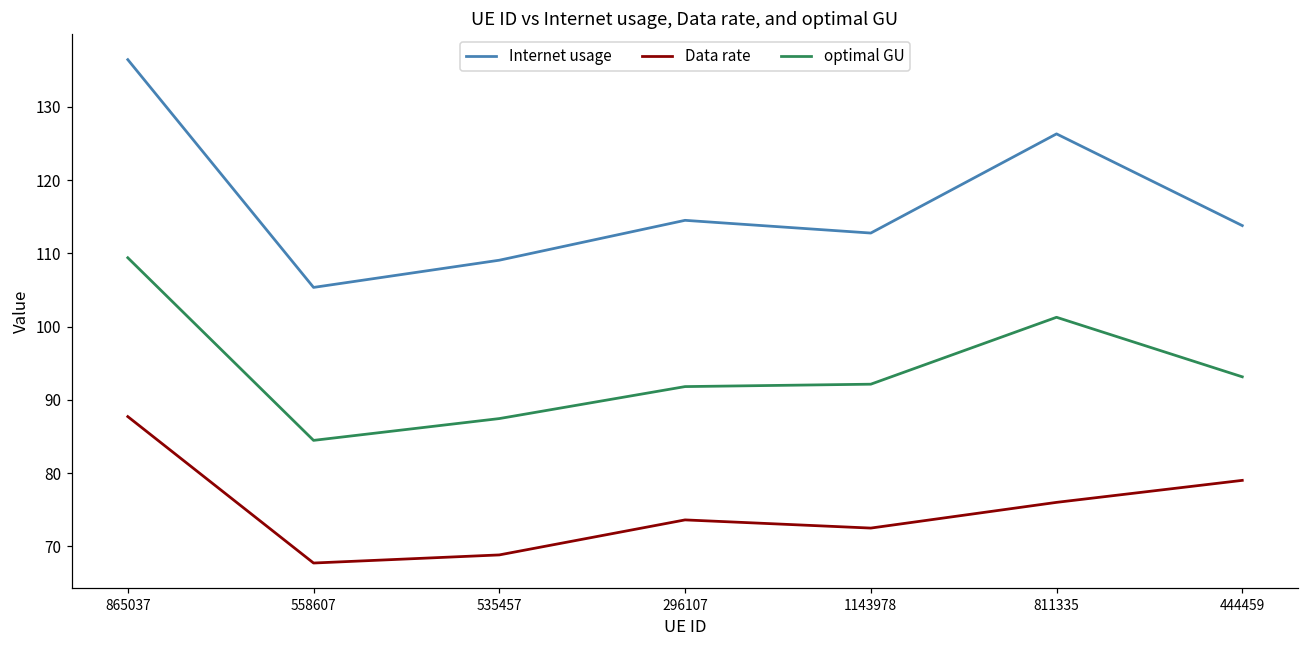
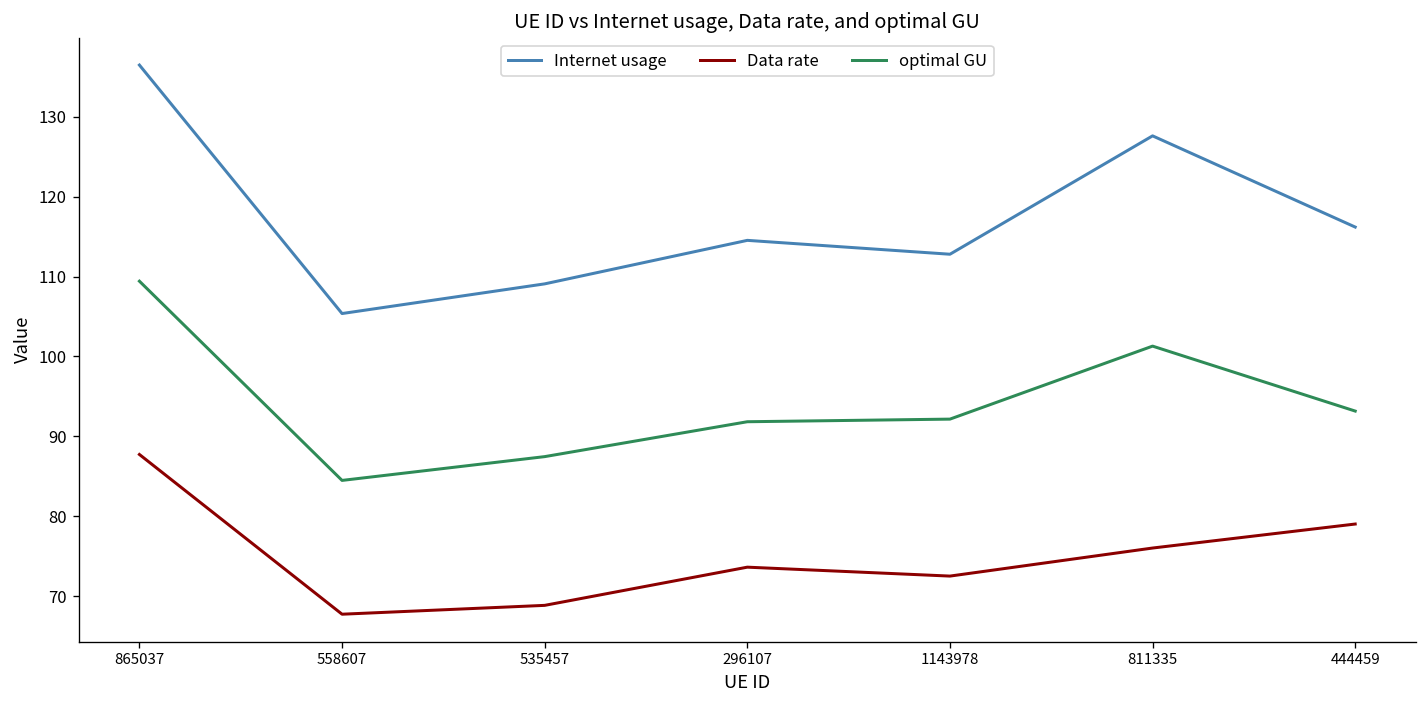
  {
    "Internet usage": {
      "865037": 136,
      "558607": 105,
      "535457": 109,
      "296107": 115,
      "1143978": 113,
-     "811335": 126,
-     "444459": 114
+     "811335": 128,
+     "444459": 116
    },
    "Data rate": {
      "865037": 88,
      "558607": 68,
      "535457": 69,
      "296107": 74,
      "1143978": 73,
      "811335": 76,
      "444459": 79
    },
    "optimal GU": {
      "865037": 109,
      "558607": 84,
      "535457": 87,
      "296107": 92,
      "1143978": 92,
      "811335": 101,
      "444459": 93
    }
  }
